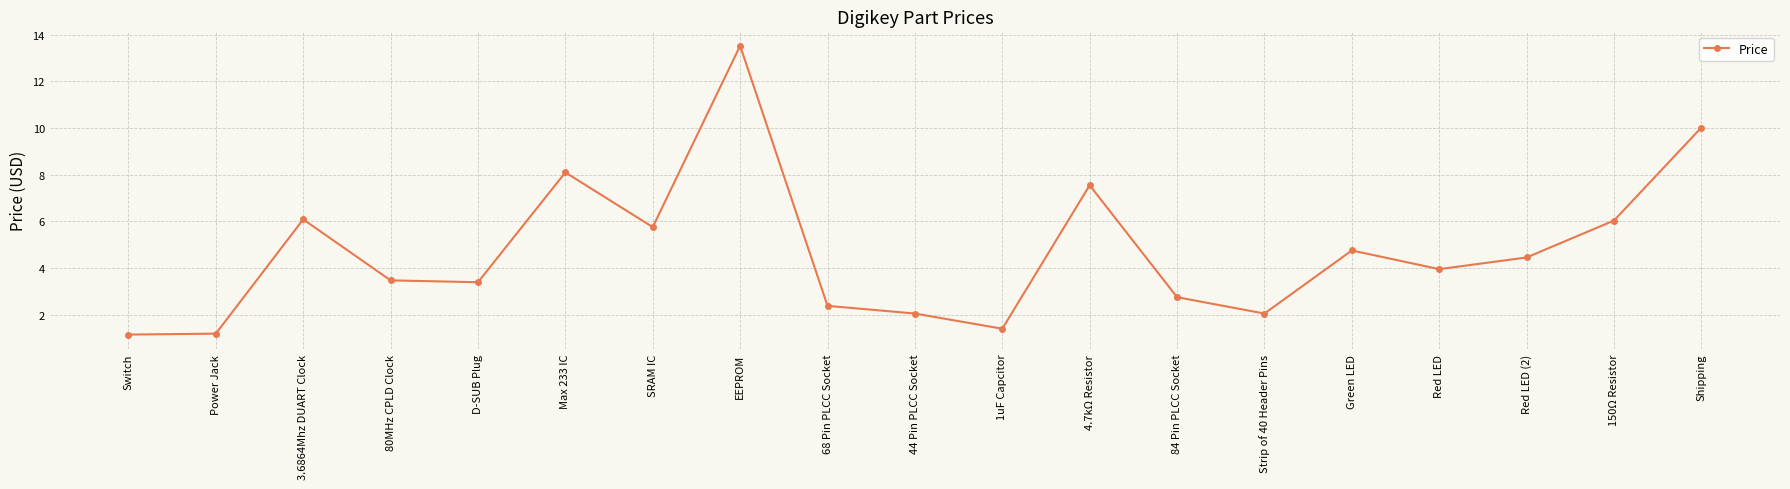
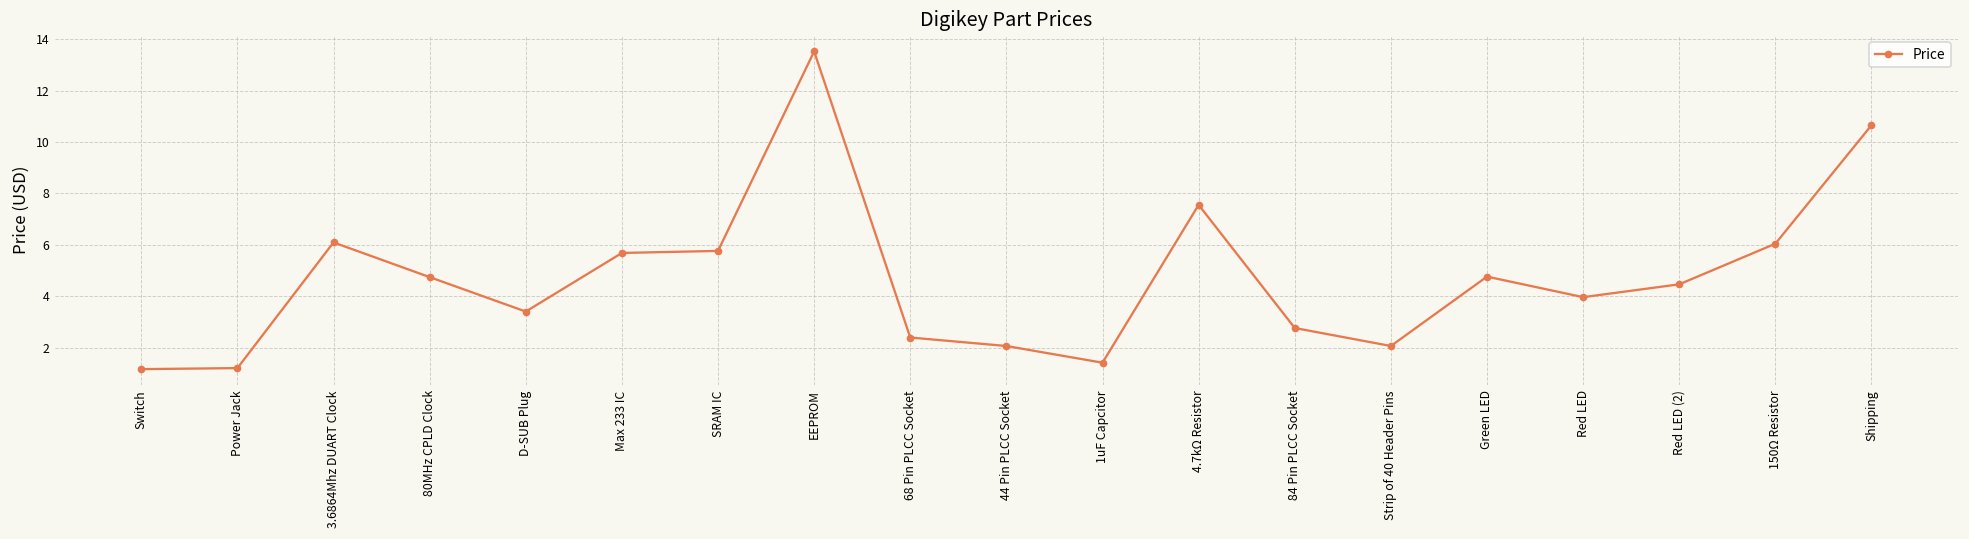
  {
    "Switch": 1.2,
    "Power Jack": 1.2,
    "3.6864Mhz DUART Clock": 6.1,
-   "80MHz CPLD Clock": 3.5,
+   "80MHz CPLD Clock": 4.7,
    "D-SUB Plug": 3.4,
-   "Max 233 IC": 8.1,
+   "Max 233 IC": 5.7,
    "SRAM IC": 5.8,
    "EEPROM": 13.5,
    "68 Pin PLCC Socket": 2.4,
    "44 Pin PLCC Socket": 2.1,
    "1uF Capcitor": 1.4,
    "4.7kΩ Resistor": 7.6,
    "84 Pin PLCC Socket": 2.8,
    "Strip of 40 Header Pins": 2.1,
    "Green LED": 4.8,
    "Red LED": 4.0,
    "Red LED (2)": 4.5,
    "150Ω Resistor": 6.0,
-   "Shipping": 10.0
+   "Shipping": 10.7
  }
